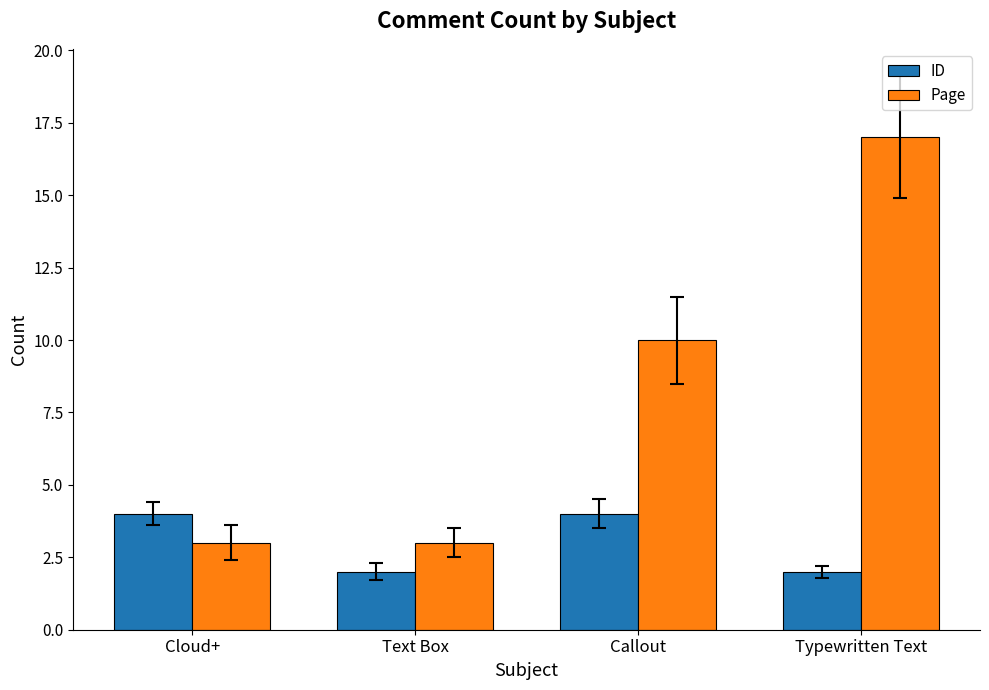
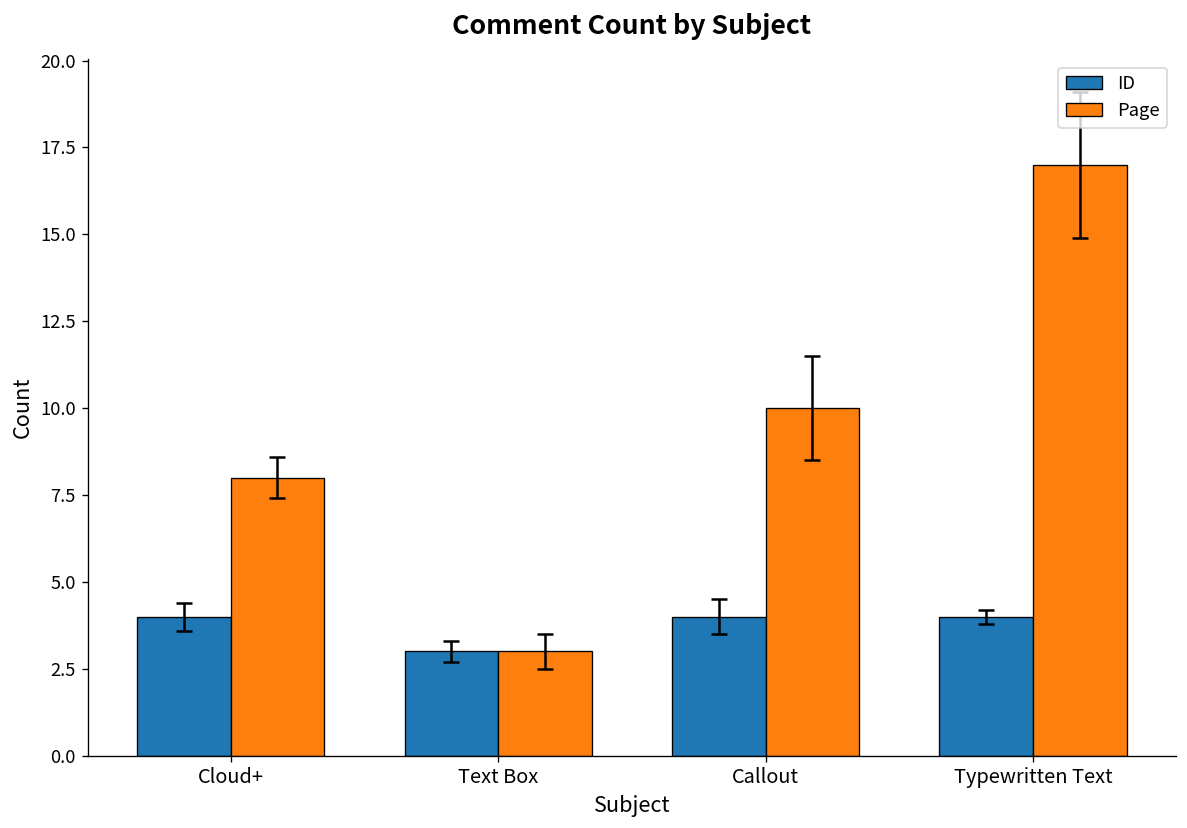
  {
    "ID": {
      "Cloud+": 4,
-     "Text Box": 2,
+     "Text Box": 3,
      "Callout": 4,
-     "Typewritten Text": 2
+     "Typewritten Text": 4
    },
    "Page": {
-     "Cloud+": 3,
+     "Cloud+": 8,
      "Text Box": 3,
      "Callout": 10,
      "Typewritten Text": 17
    }
  }
